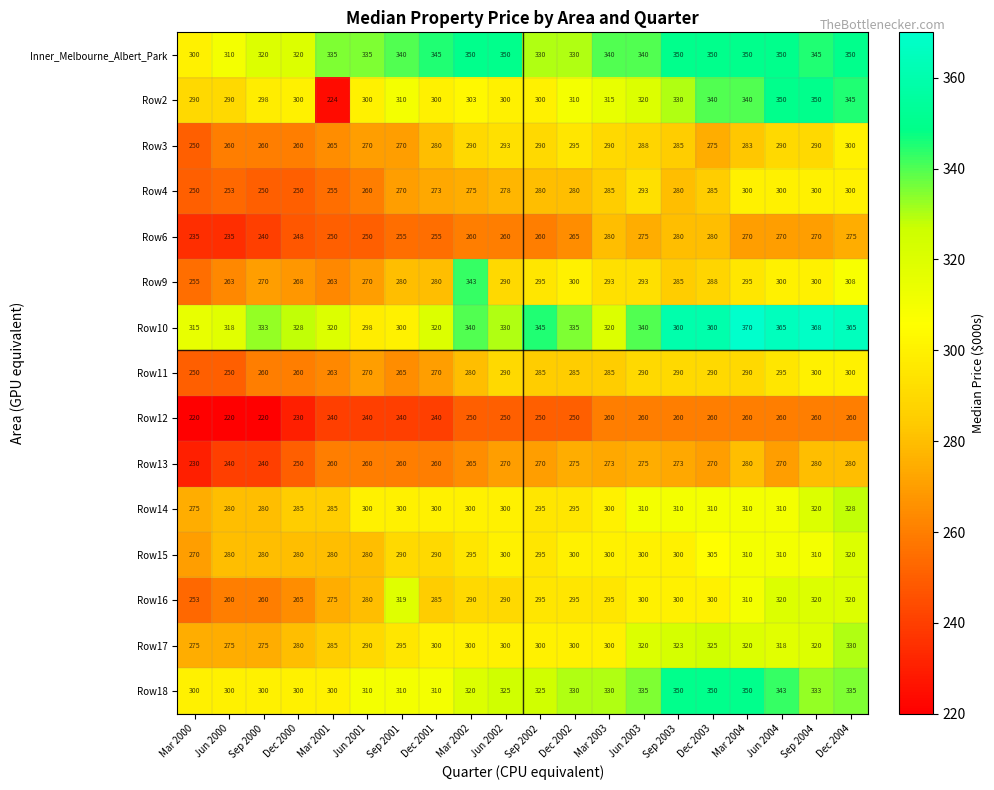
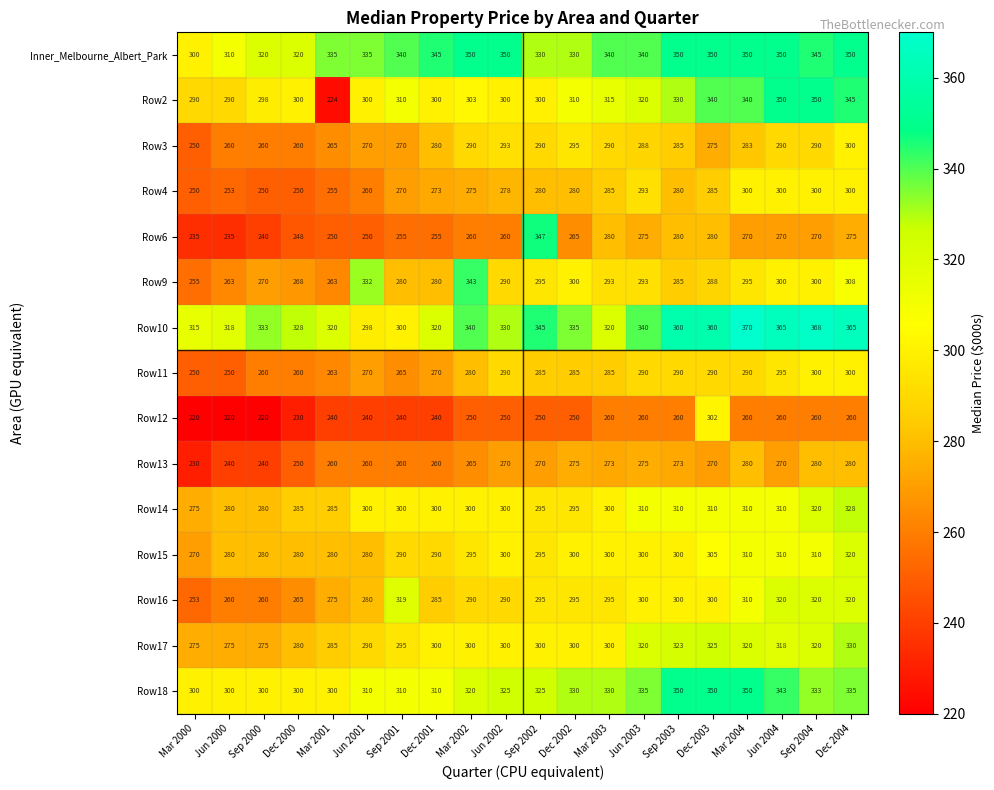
  {
    "Row6": {
      "Mar 2000": 235,
      "Jun 2000": 235,
      "Sep 2000": 240,
      "Dec 2000": 248,
      "Mar 2001": 250,
      "Jun 2001": 250,
      "Sep 2001": 255,
      "Dec 2001": 255,
      "Mar 2002": 260,
      "Jun 2002": 260,
-     "Sep 2002": 260,
+     "Sep 2002": 347,
      "Dec 2002": 265,
      "Mar 2003": 280,
      "Jun 2003": 275,
      "Sep 2003": 280,
      "Dec 2003": 280,
      "Mar 2004": 270,
      "Jun 2004": 270,
      "Sep 2004": 270,
      "Dec 2004": 275
    },
    "Row9": {
      "Mar 2000": 255,
      "Jun 2000": 263,
      "Sep 2000": 270,
      "Dec 2000": 268,
      "Mar 2001": 263,
-     "Jun 2001": 270,
+     "Jun 2001": 332,
      "Sep 2001": 280,
      "Dec 2001": 280,
      "Mar 2002": 343,
      "Jun 2002": 290,
      "Sep 2002": 295,
      "Dec 2002": 300,
      "Mar 2003": 293,
      "Jun 2003": 293,
      "Sep 2003": 285,
      "Dec 2003": 288,
      "Mar 2004": 295,
      "Jun 2004": 300,
      "Sep 2004": 300,
      "Dec 2004": 308
    },
    "Row12": {
      "Mar 2000": 220,
      "Jun 2000": 220,
      "Sep 2000": 220,
      "Dec 2000": 230,
      "Mar 2001": 240,
      "Jun 2001": 240,
      "Sep 2001": 240,
      "Dec 2001": 240,
      "Mar 2002": 250,
      "Jun 2002": 250,
      "Sep 2002": 250,
      "Dec 2002": 250,
      "Mar 2003": 260,
      "Jun 2003": 260,
      "Sep 2003": 260,
-     "Dec 2003": 260,
+     "Dec 2003": 302,
      "Mar 2004": 260,
      "Jun 2004": 260,
      "Sep 2004": 260,
      "Dec 2004": 260
    }
  }
